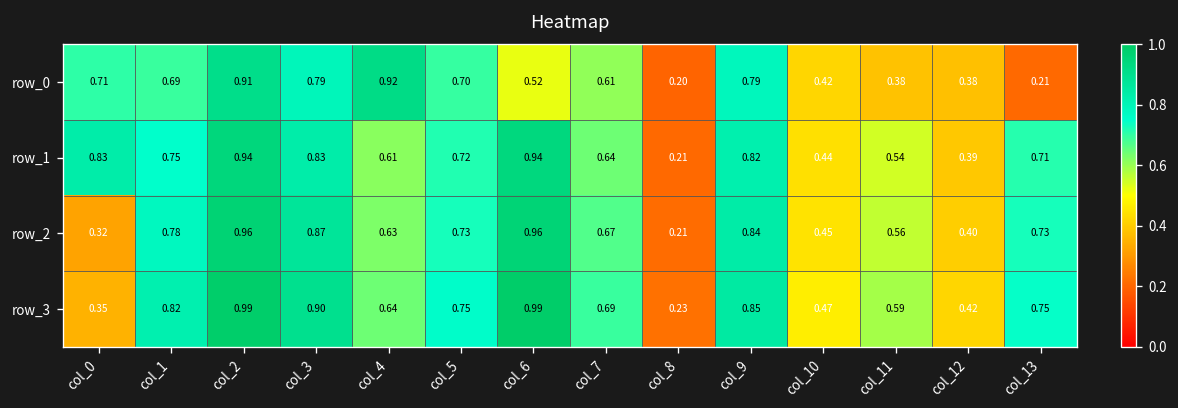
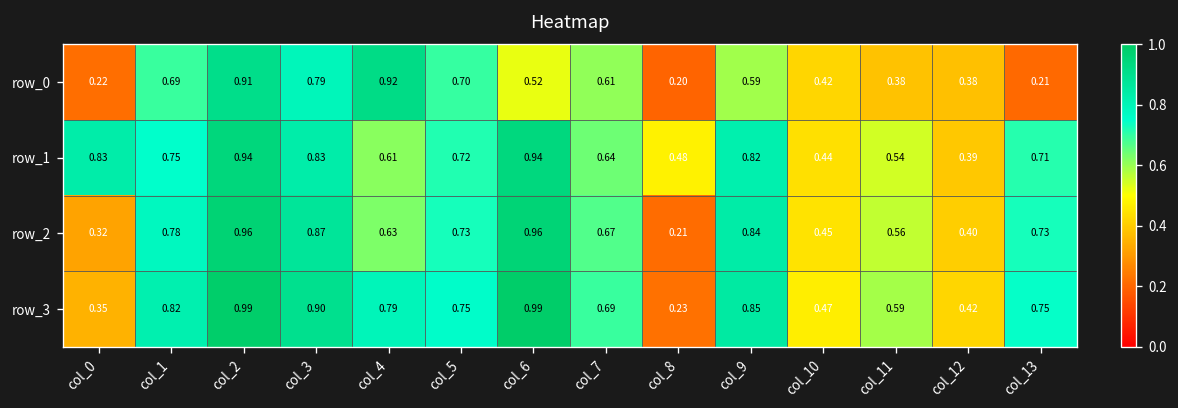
  {
    "row_0": {
-     "col_0": 0.71,
+     "col_0": 0.22,
      "col_1": 0.69,
      "col_2": 0.91,
      "col_3": 0.79,
      "col_4": 0.92,
      "col_5": 0.70,
      "col_6": 0.52,
      "col_7": 0.61,
      "col_8": 0.20,
-     "col_9": 0.79,
+     "col_9": 0.59,
      "col_10": 0.42,
      "col_11": 0.38,
      "col_12": 0.38,
      "col_13": 0.21
    },
    "row_1": {
      "col_0": 0.83,
      "col_1": 0.75,
      "col_2": 0.94,
      "col_3": 0.83,
      "col_4": 0.61,
      "col_5": 0.72,
      "col_6": 0.94,
      "col_7": 0.64,
-     "col_8": 0.21,
+     "col_8": 0.48,
      "col_9": 0.82,
      "col_10": 0.44,
      "col_11": 0.54,
      "col_12": 0.39,
      "col_13": 0.71
    },
    "row_2": {
      "col_0": 0.32,
      "col_1": 0.78,
      "col_2": 0.96,
      "col_3": 0.87,
      "col_4": 0.63,
      "col_5": 0.73,
      "col_6": 0.96,
      "col_7": 0.67,
      "col_8": 0.21,
      "col_9": 0.84,
      "col_10": 0.45,
      "col_11": 0.56,
      "col_12": 0.40,
      "col_13": 0.73
    },
    "row_3": {
      "col_0": 0.35,
      "col_1": 0.82,
      "col_2": 0.99,
      "col_3": 0.90,
-     "col_4": 0.64,
+     "col_4": 0.79,
      "col_5": 0.75,
      "col_6": 0.99,
      "col_7": 0.69,
      "col_8": 0.23,
      "col_9": 0.85,
      "col_10": 0.47,
      "col_11": 0.59,
      "col_12": 0.42,
      "col_13": 0.75
    }
  }
